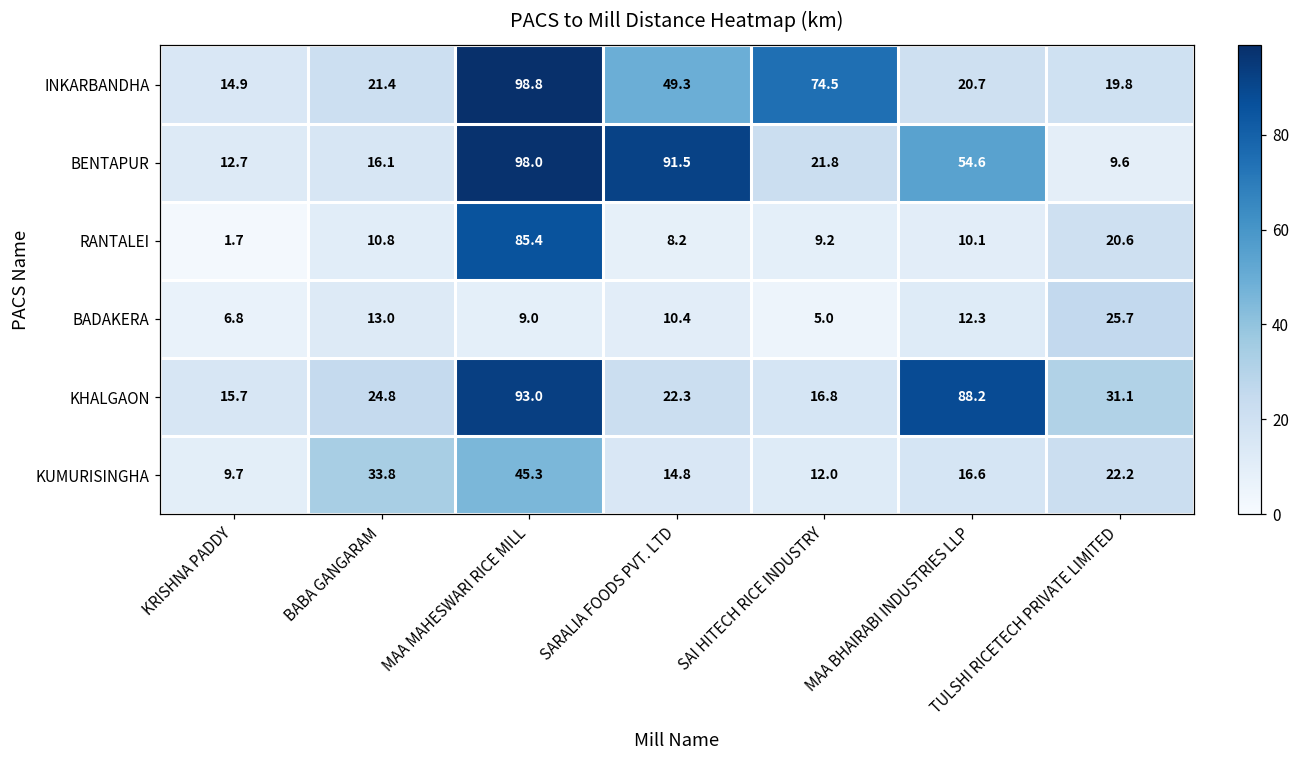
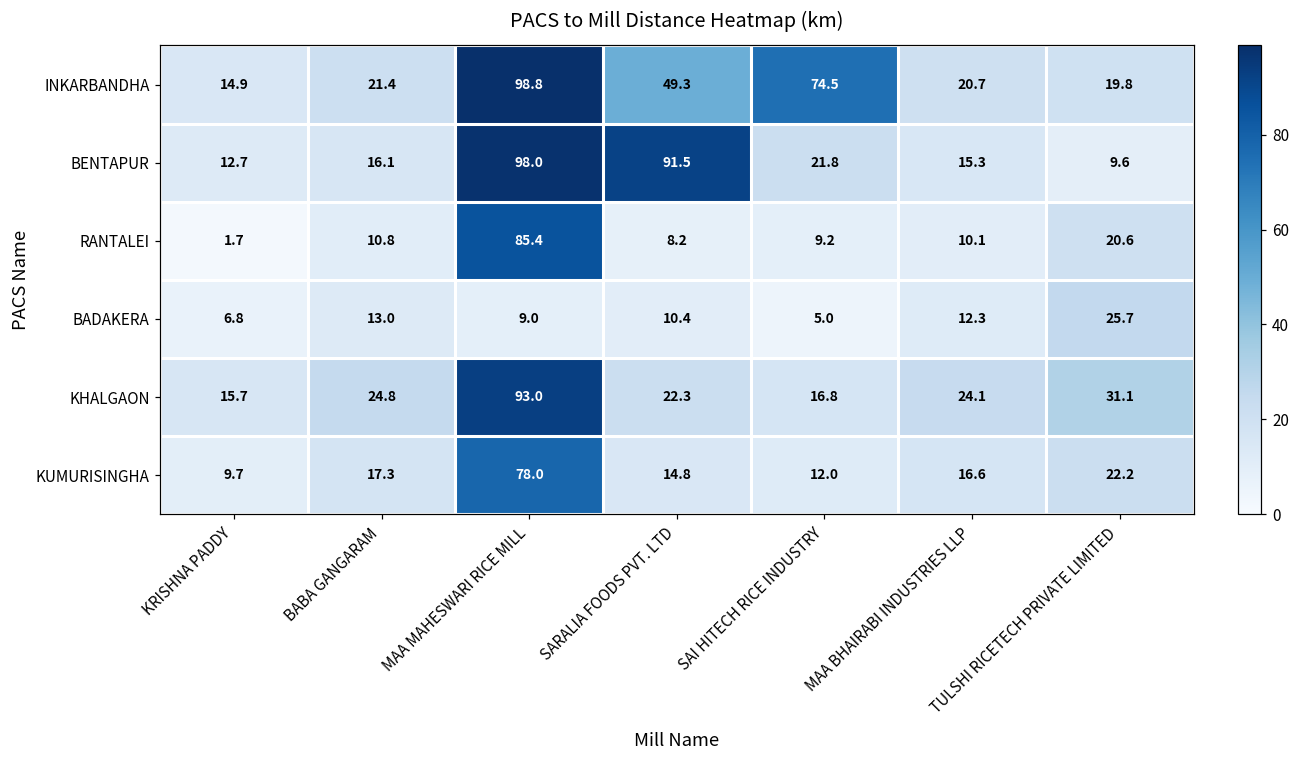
  {
    "INKARBANDHA": {
      "KRISHNA PADDY": 14.9,
      "BABA GANGARAM": 21.4,
      "MAA MAHESWARI RICE MILL": 98.8,
      "SARALIA FOODS PVT. LTD": 49.3,
      "SAI HITECH RICE INDUSTRY": 74.5,
      "MAA BHAIRABI INDUSTRIES LLP": 20.7,
      "TULSHI RICETECH PRIVATE LIMITED": 19.8
    },
    "BENTAPUR": {
      "KRISHNA PADDY": 12.7,
      "BABA GANGARAM": 16.1,
      "MAA MAHESWARI RICE MILL": 98.0,
      "SARALIA FOODS PVT. LTD": 91.5,
      "SAI HITECH RICE INDUSTRY": 21.8,
-     "MAA BHAIRABI INDUSTRIES LLP": 54.6,
+     "MAA BHAIRABI INDUSTRIES LLP": 15.3,
      "TULSHI RICETECH PRIVATE LIMITED": 9.6
    },
    "RANTALEI": {
      "KRISHNA PADDY": 1.7,
      "BABA GANGARAM": 10.8,
      "MAA MAHESWARI RICE MILL": 85.4,
      "SARALIA FOODS PVT. LTD": 8.2,
      "SAI HITECH RICE INDUSTRY": 9.2,
      "MAA BHAIRABI INDUSTRIES LLP": 10.1,
      "TULSHI RICETECH PRIVATE LIMITED": 20.6
    },
    "BADAKERA": {
      "KRISHNA PADDY": 6.8,
      "BABA GANGARAM": 13.0,
      "MAA MAHESWARI RICE MILL": 9.0,
      "SARALIA FOODS PVT. LTD": 10.4,
      "SAI HITECH RICE INDUSTRY": 5.0,
      "MAA BHAIRABI INDUSTRIES LLP": 12.3,
      "TULSHI RICETECH PRIVATE LIMITED": 25.7
    },
    "KHALGAON": {
      "KRISHNA PADDY": 15.7,
      "BABA GANGARAM": 24.8,
      "MAA MAHESWARI RICE MILL": 93.0,
      "SARALIA FOODS PVT. LTD": 22.3,
      "SAI HITECH RICE INDUSTRY": 16.8,
-     "MAA BHAIRABI INDUSTRIES LLP": 88.2,
+     "MAA BHAIRABI INDUSTRIES LLP": 24.1,
      "TULSHI RICETECH PRIVATE LIMITED": 31.1
    },
    "KUMURISINGHA": {
      "KRISHNA PADDY": 9.7,
-     "BABA GANGARAM": 33.8,
-     "MAA MAHESWARI RICE MILL": 45.3,
+     "BABA GANGARAM": 17.3,
+     "MAA MAHESWARI RICE MILL": 78.0,
      "SARALIA FOODS PVT. LTD": 14.8,
      "SAI HITECH RICE INDUSTRY": 12.0,
      "MAA BHAIRABI INDUSTRIES LLP": 16.6,
      "TULSHI RICETECH PRIVATE LIMITED": 22.2
    }
  }
